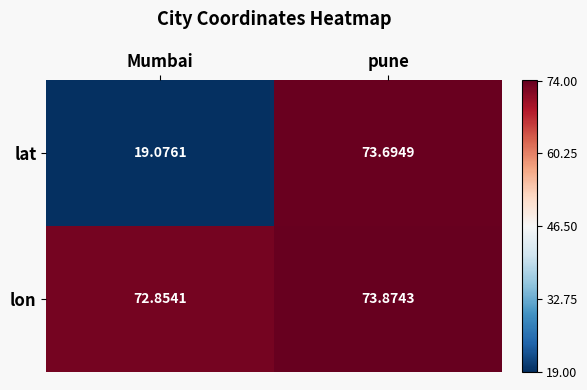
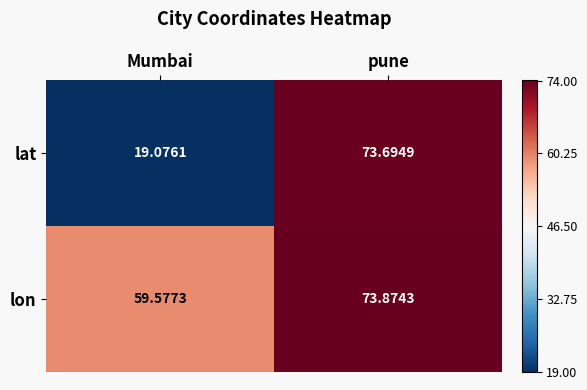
  {
    "lat": {
      "Mumbai": 19.0761,
      "pune": 73.6949
    },
    "lon": {
-     "Mumbai": 72.8541,
+     "Mumbai": 59.5773,
      "pune": 73.8743
    }
  }
